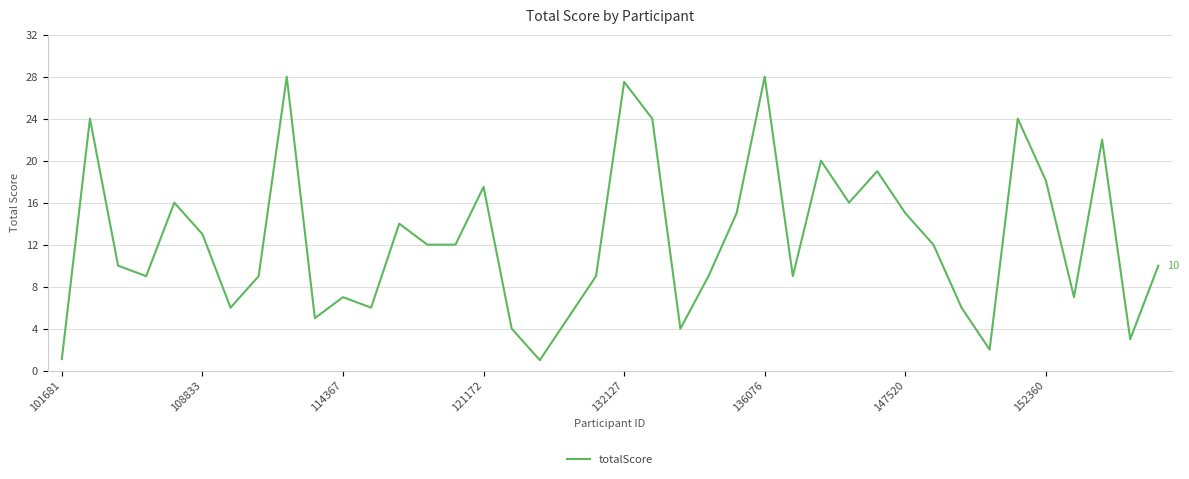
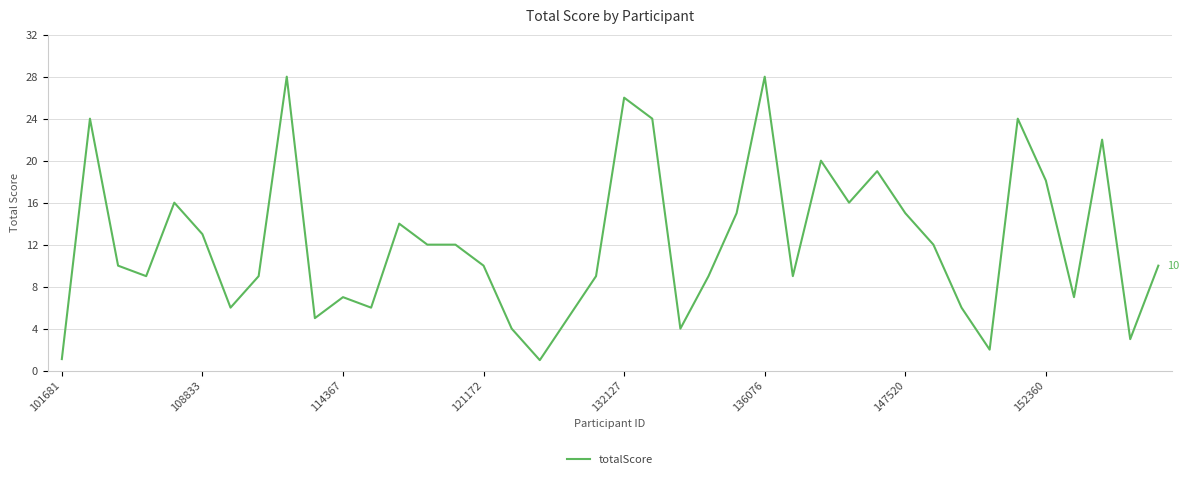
  {
    "101681": 1.1,
    "108833": 13.0,
    "114367": 7.0,
-   "121172": 17.5,
-   "132127": 27.5,
+   "121172": 10.0,
+   "132127": 26.0,
    "136076": 28.0,
    "147520": 15.0,
    "152360": 18.1
  }
